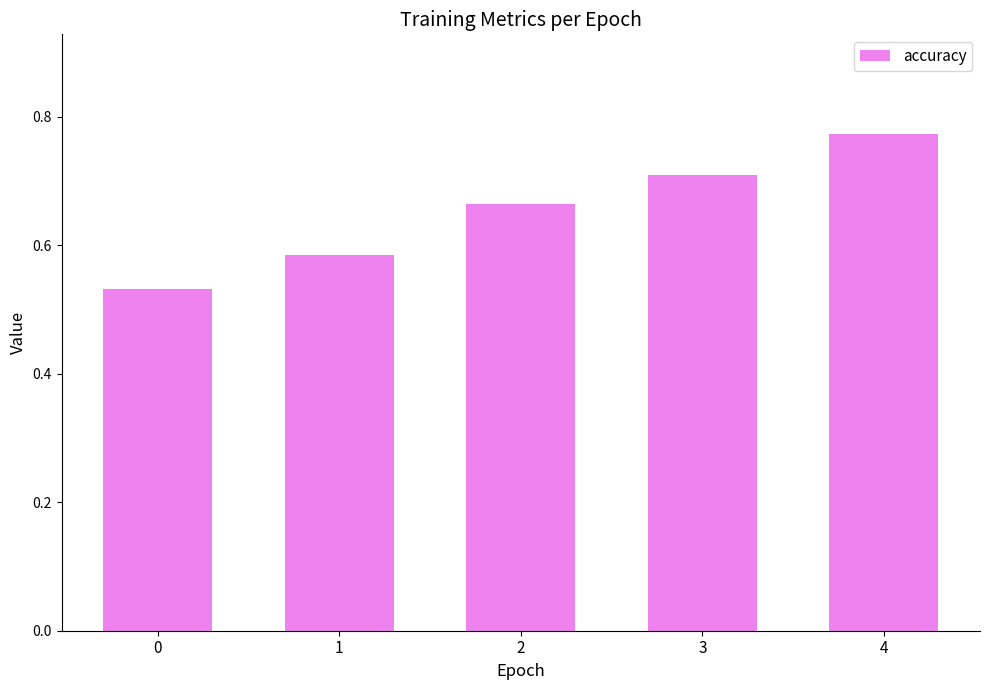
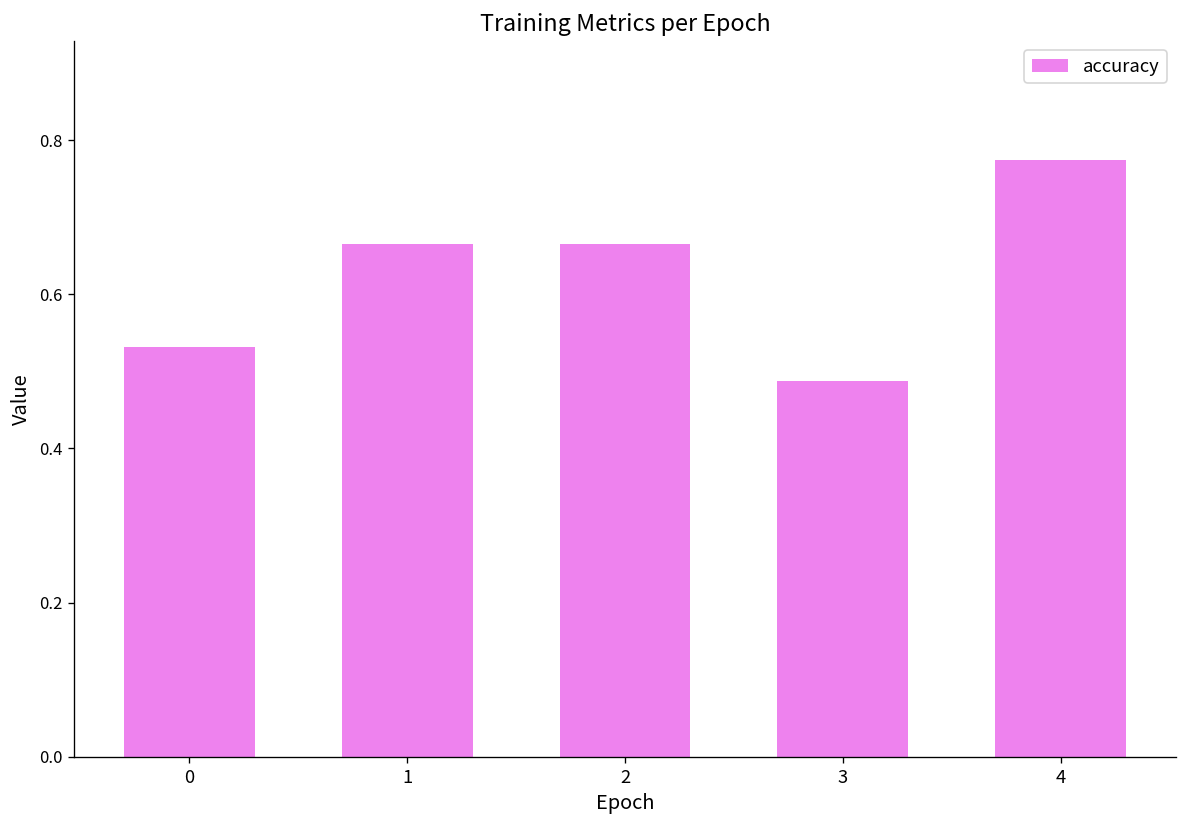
  {
    "0": 0.53,
-   "1": 0.58,
+   "1": 0.67,
    "2": 0.66,
-   "3": 0.71,
+   "3": 0.49,
    "4": 0.77
  }
